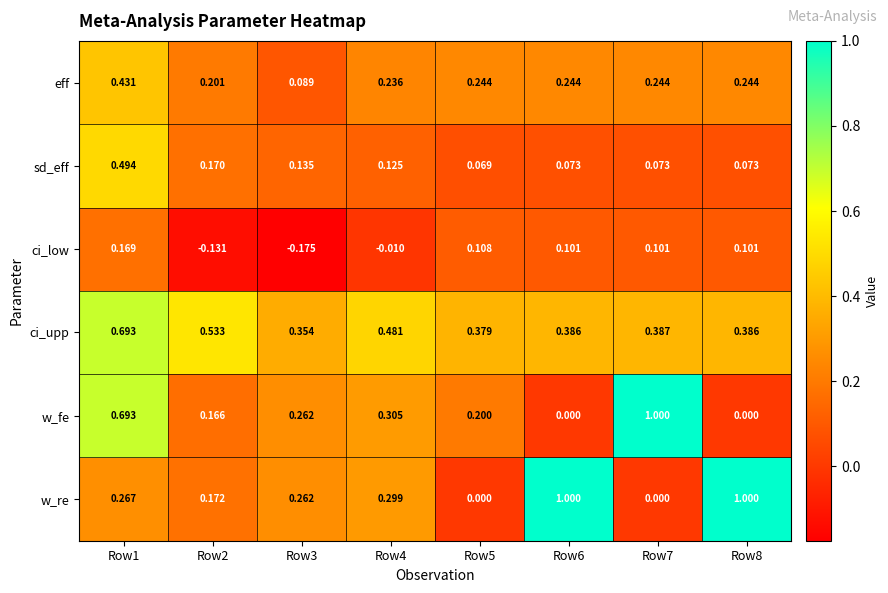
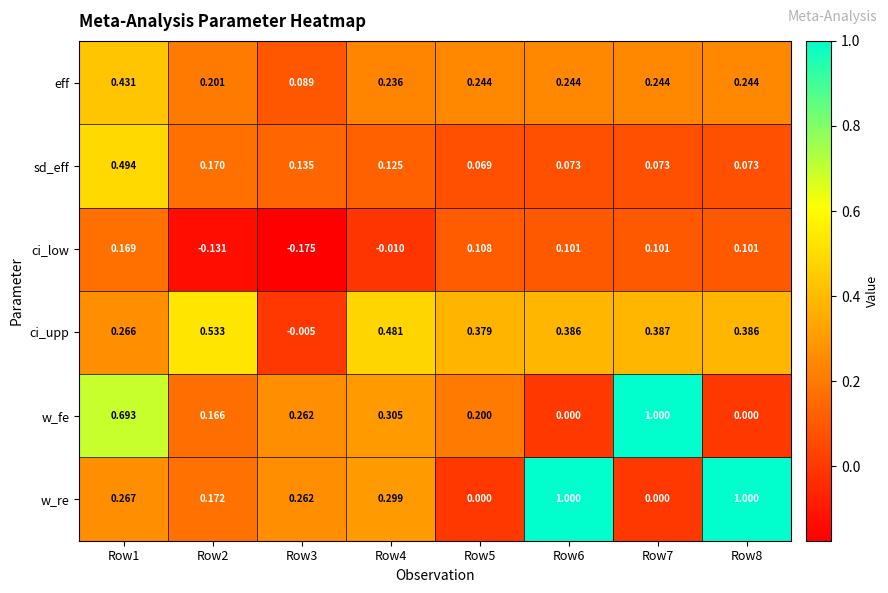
  {
    "eff": {
      "Row1": 0.431,
      "Row2": 0.201,
      "Row3": 0.089,
      "Row4": 0.236,
      "Row5": 0.244,
      "Row6": 0.244,
      "Row7": 0.244,
      "Row8": 0.244
    },
    "sd_eff": {
      "Row1": 0.494,
      "Row2": 0.170,
      "Row3": 0.135,
      "Row4": 0.125,
      "Row5": 0.069,
      "Row6": 0.073,
      "Row7": 0.073,
      "Row8": 0.073
    },
    "ci_low": {
      "Row1": 0.169,
      "Row2": -0.131,
      "Row3": -0.175,
      "Row4": -0.010,
      "Row5": 0.108,
      "Row6": 0.101,
      "Row7": 0.101,
      "Row8": 0.101
    },
    "ci_upp": {
-     "Row1": 0.693,
+     "Row1": 0.266,
      "Row2": 0.533,
-     "Row3": 0.354,
+     "Row3": -0.005,
      "Row4": 0.481,
      "Row5": 0.379,
      "Row6": 0.386,
      "Row7": 0.387,
      "Row8": 0.386
    },
    "w_fe": {
      "Row1": 0.693,
      "Row2": 0.166,
      "Row3": 0.262,
      "Row4": 0.305,
      "Row5": 0.200,
      "Row6": 0.000,
      "Row7": 1.000,
      "Row8": 0.000
    },
    "w_re": {
      "Row1": 0.267,
      "Row2": 0.172,
      "Row3": 0.262,
      "Row4": 0.299,
      "Row5": 0.000,
      "Row6": 1.000,
      "Row7": 0.000,
      "Row8": 1.000
    }
  }
